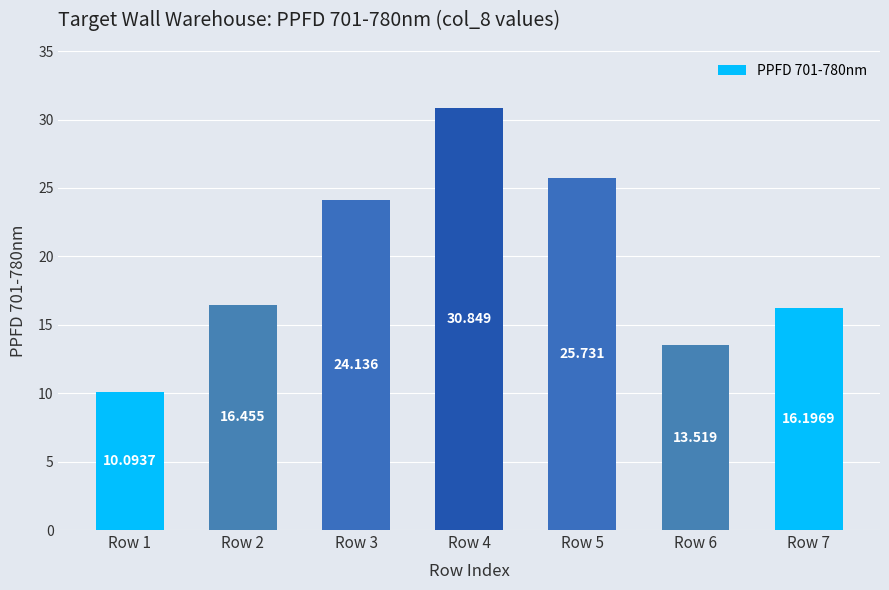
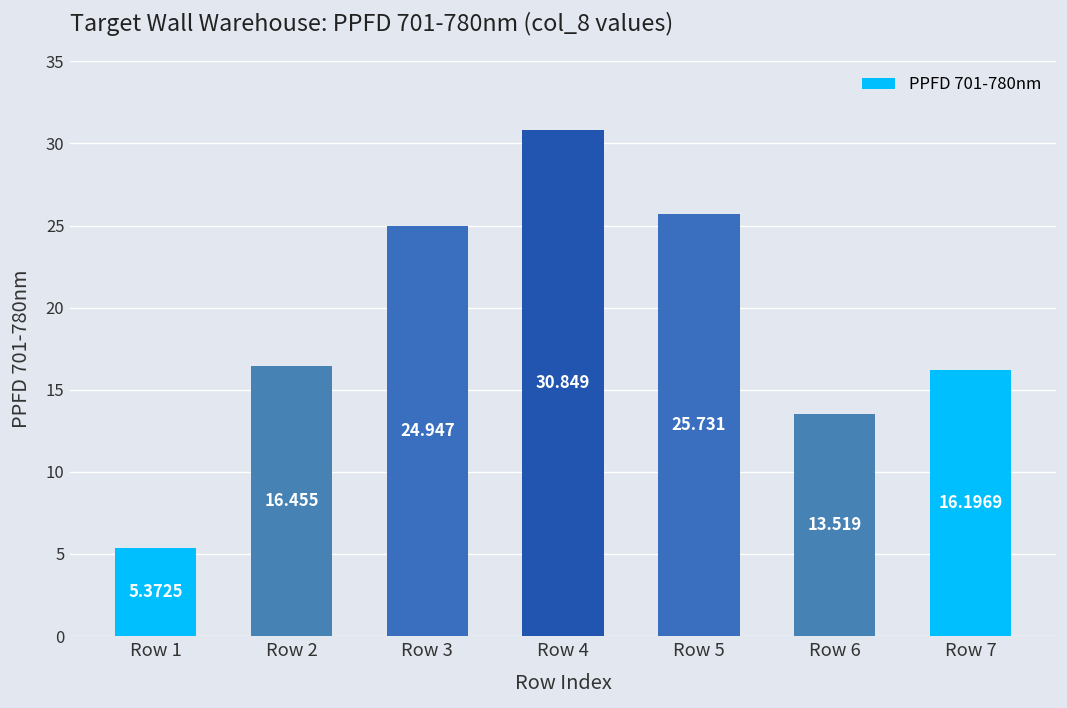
  {
-   "Row 1": 10.0937,
+   "Row 1": 5.3725,
    "Row 2": 16.455,
-   "Row 3": 24.136,
+   "Row 3": 24.947,
    "Row 4": 30.849,
    "Row 5": 25.731,
    "Row 6": 13.519,
    "Row 7": 16.1969
  }
